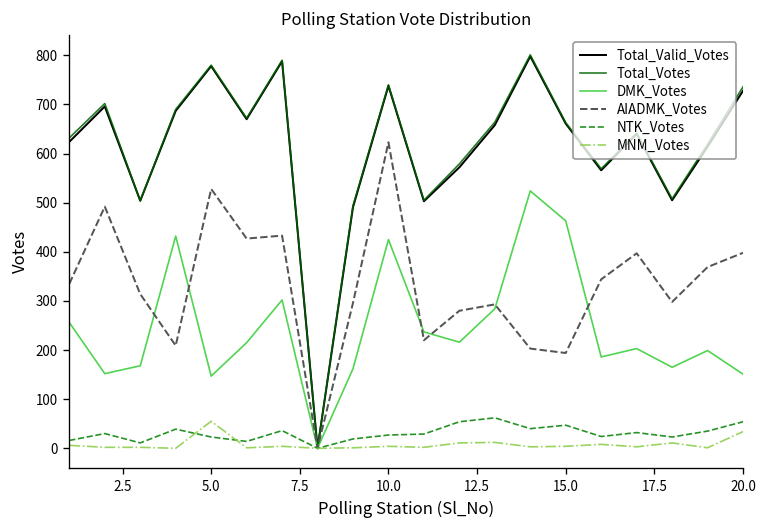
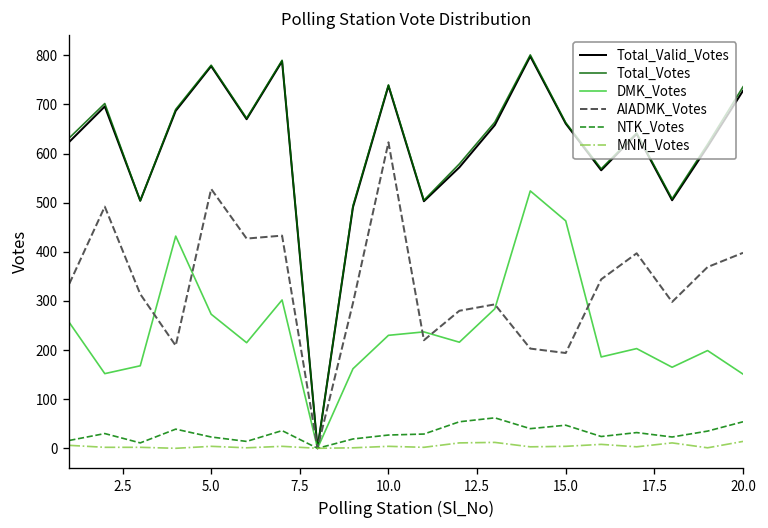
  {
    "Total_Valid_Votes": {
      "20.0": 730
    },
    "DMK_Votes": {
-     "5.0": 150,
-     "10.0": 430,
+     "5.0": 270,
+     "10.0": 230,
      "15.0": 460,
      "20.0": 150
    },
    "AIADMK_Votes": {
      "5.0": 530,
      "10.0": 620,
      "15.0": 190,
      "20.0": 400
    },
    "MNM_Votes": {
-     "5.0": 60,
+     "5.0": 0,
      "10.0": 0,
      "15.0": 0,
-     "20.0": 30
+     "20.0": 10
    }
  }
